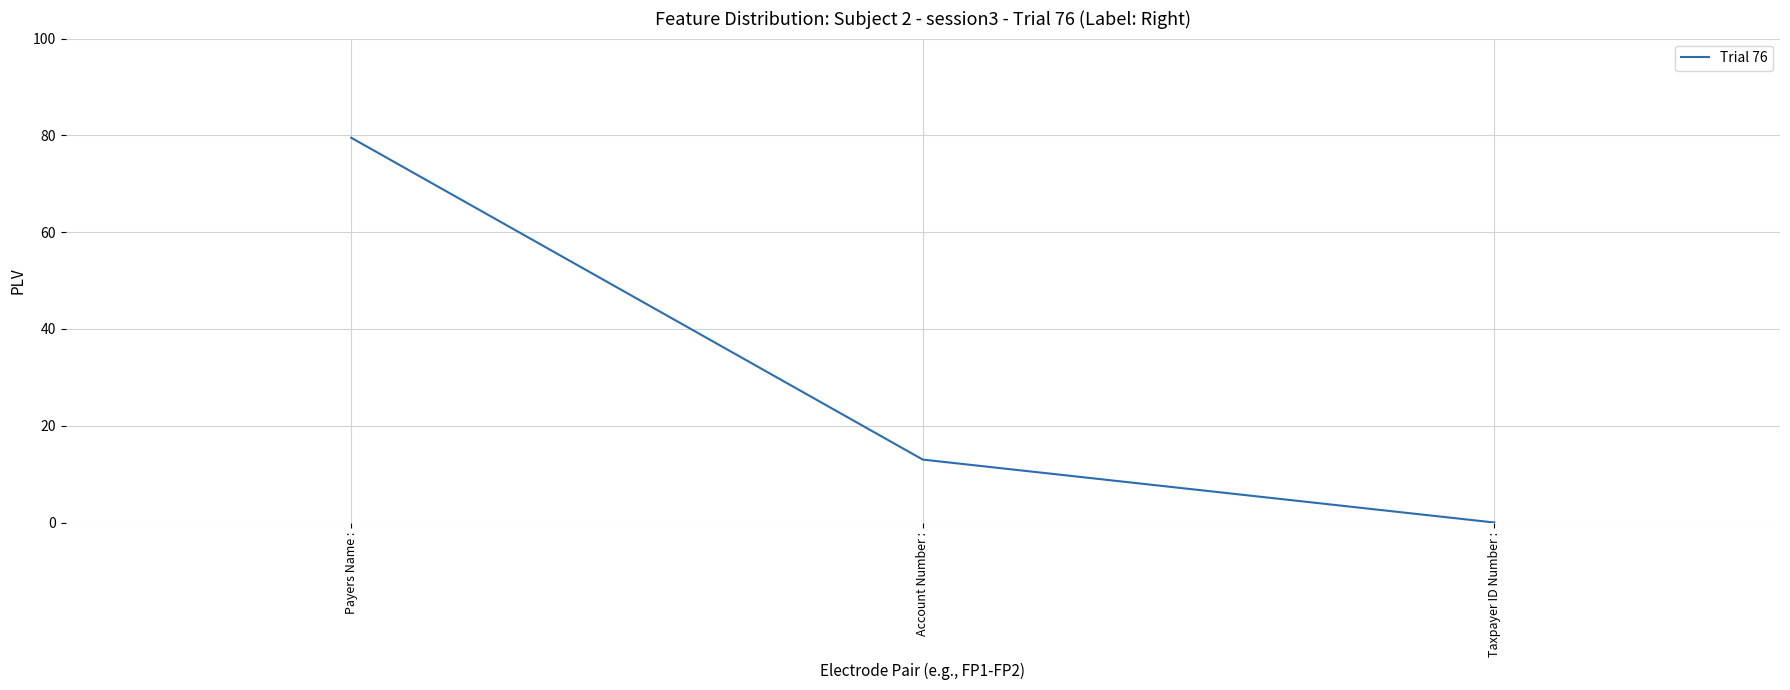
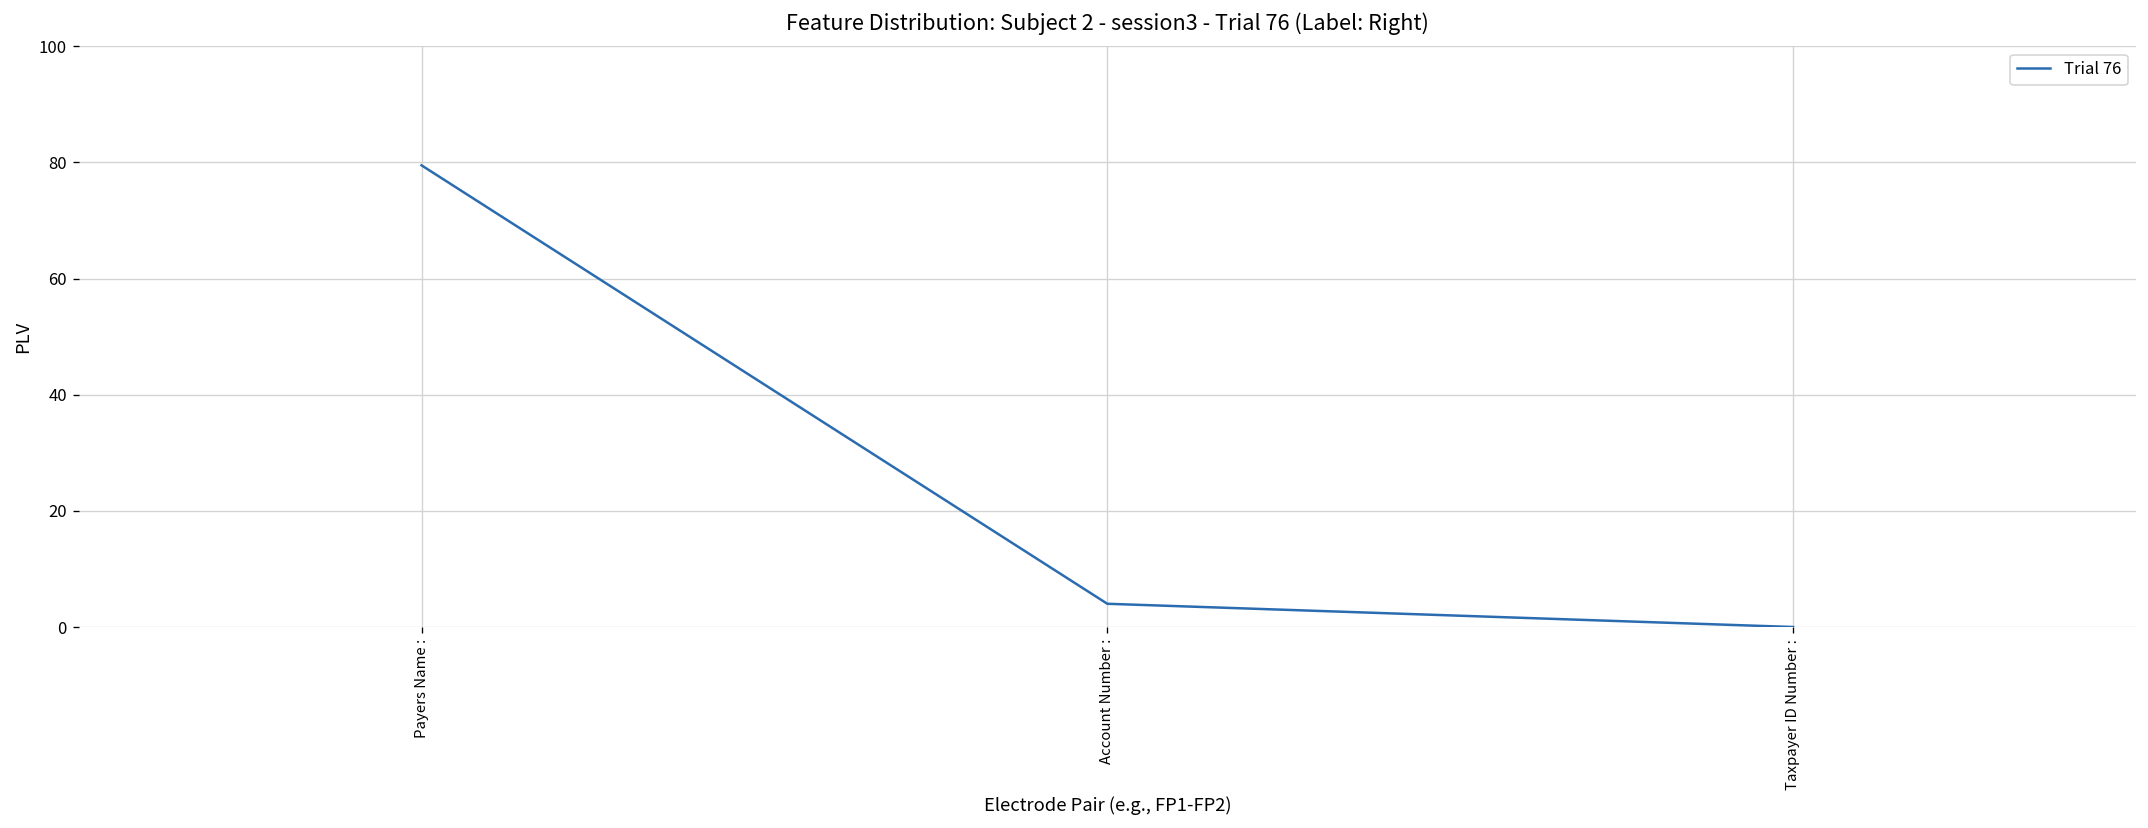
  {
    "Payers Name :": 80,
-   "Account Number :": 13,
+   "Account Number :": 4,
    "Taxpayer ID Number :": 0
  }
